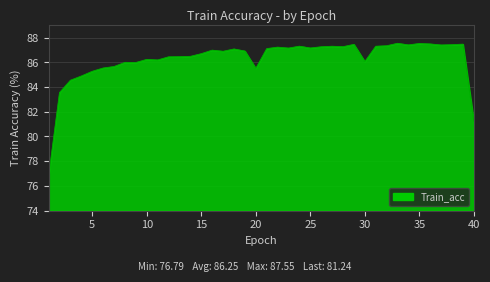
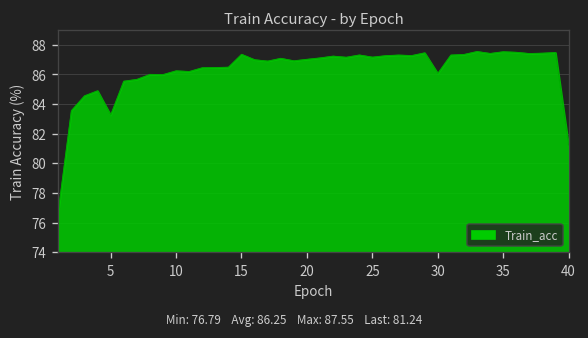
  {
-   "5": 85.3,
+   "5": 83.3,
    "10": 86.2,
-   "15": 86.7,
-   "20": 85.5,
+   "15": 87.4,
+   "20": 87.0,
    "25": 87.2,
    "30": 86.1,
    "35": 87.5,
    "40": 81.2
  }
